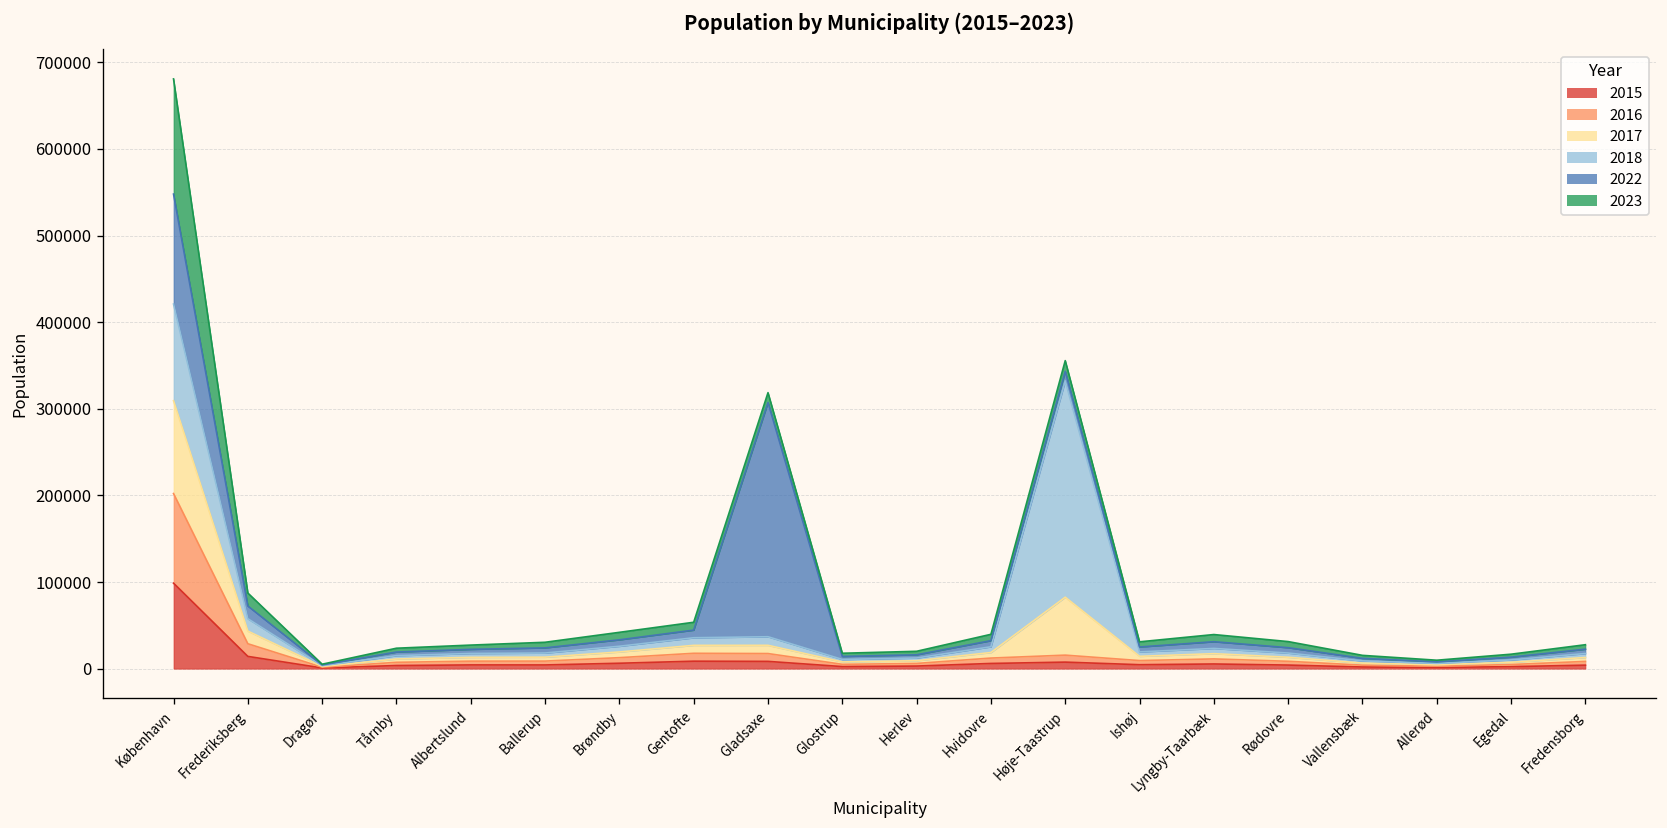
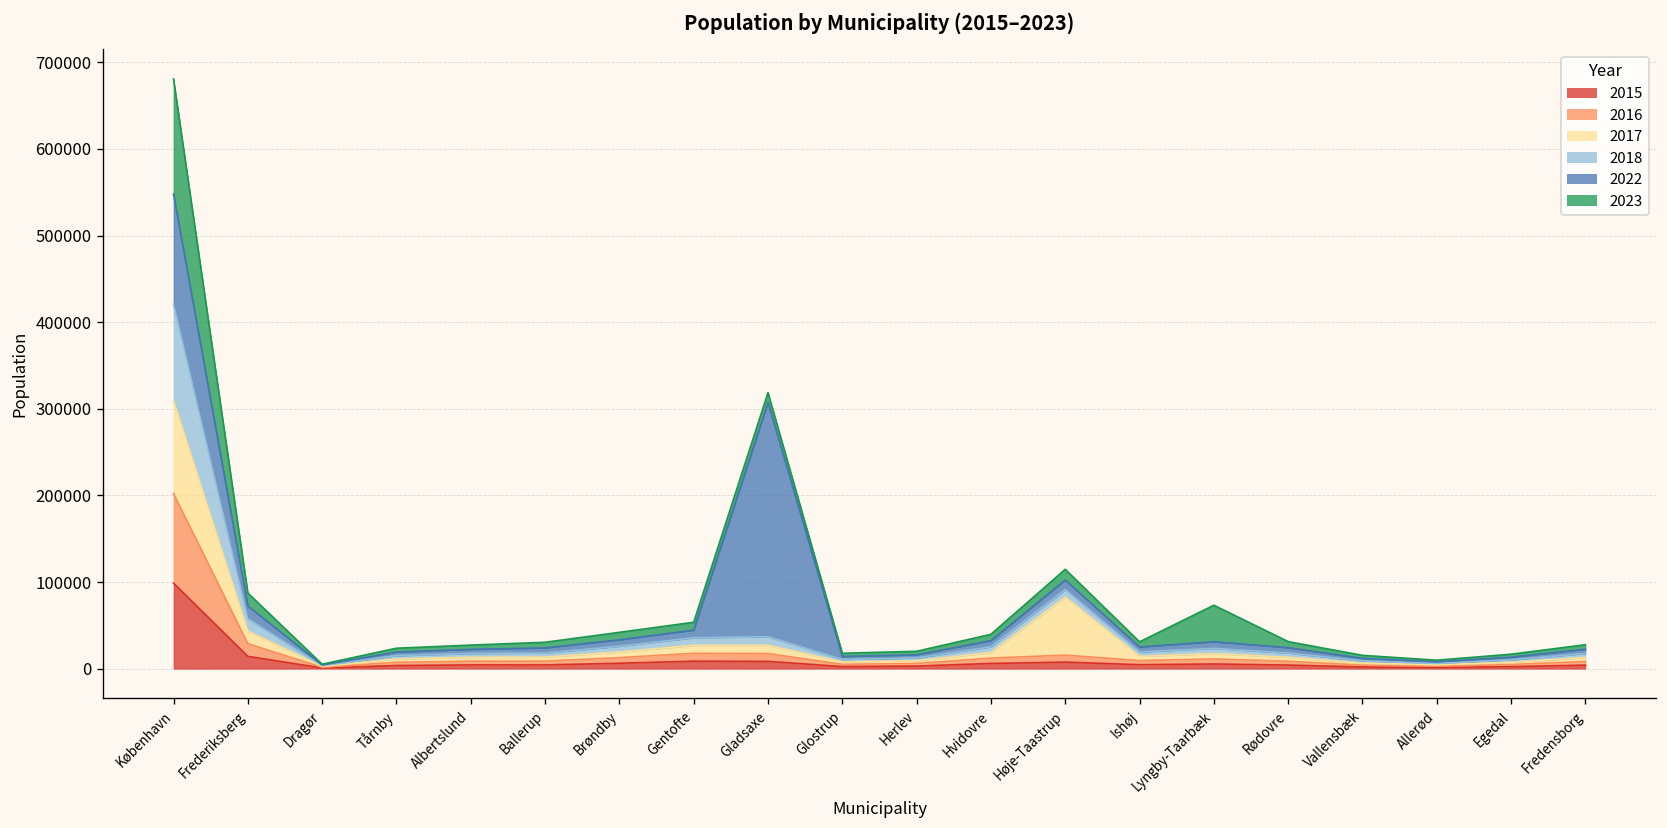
  {
    "2015": {
      "København": 100000,
      "Frederiksberg": 10000,
      "Tårnby": 0,
      "Albertslund": 0,
      "Ballerup": 0,
      "Brøndby": 10000,
      "Gentofte": 10000,
      "Gladsaxe": 10000,
      "Hvidovre": 10000,
      "Høje-Taastrup": 10000,
      "Ishøj": 0,
      "Lyngby-Taarbæk": 10000,
      "Rødovre": 0,
      "Fredensborg": 0
    },
    "2016": {
      "København": 100000,
      "Frederiksberg": 10000,
      "Tårnby": 0,
      "Albertslund": 0,
      "Ballerup": 0,
      "Brøndby": 10000,
      "Gentofte": 10000,
      "Gladsaxe": 10000,
      "Hvidovre": 10000,
      "Høje-Taastrup": 10000,
      "Ishøj": 0,
      "Lyngby-Taarbæk": 10000,
      "Rødovre": 0,
      "Fredensborg": 0
    },
    "2017": {
      "København": 110000,
      "Frederiksberg": 10000,
      "Tårnby": 0,
      "Albertslund": 0,
      "Ballerup": 0,
      "Brøndby": 10000,
      "Gentofte": 10000,
      "Gladsaxe": 10000,
      "Hvidovre": 10000,
      "Høje-Taastrup": 70000,
      "Ishøj": 0,
      "Lyngby-Taarbæk": 10000,
      "Rødovre": 0,
      "Fredensborg": 0
    },
    "2018": {
      "København": 110000,
      "Frederiksberg": 10000,
      "Tårnby": 0,
      "Albertslund": 0,
      "Ballerup": 0,
      "Brøndby": 10000,
      "Gentofte": 10000,
      "Gladsaxe": 10000,
      "Hvidovre": 10000,
-     "Høje-Taastrup": 250000,
+     "Høje-Taastrup": 10000,
      "Ishøj": 10000,
      "Lyngby-Taarbæk": 10000,
      "Rødovre": 0,
      "Fredensborg": 0
    },
    "2022": {
      "København": 130000,
      "Frederiksberg": 10000,
      "Tårnby": 0,
      "Albertslund": 0,
      "Ballerup": 10000,
      "Brøndby": 10000,
      "Gentofte": 10000,
      "Gladsaxe": 270000,
      "Herlev": 0,
      "Hvidovre": 10000,
      "Høje-Taastrup": 10000,
      "Ishøj": 10000,
      "Lyngby-Taarbæk": 10000,
      "Rødovre": 10000,
      "Fredensborg": 10000
    },
    "2023": {
      "København": 130000,
      "Frederiksberg": 10000,
      "Tårnby": 0,
      "Albertslund": 0,
      "Ballerup": 10000,
      "Brøndby": 10000,
      "Gentofte": 10000,
      "Gladsaxe": 10000,
      "Glostrup": 0,
      "Herlev": 0,
      "Hvidovre": 10000,
      "Høje-Taastrup": 10000,
      "Ishøj": 10000,
-     "Lyngby-Taarbæk": 10000,
+     "Lyngby-Taarbæk": 40000,
      "Rødovre": 10000,
      "Fredensborg": 10000
    }
  }
